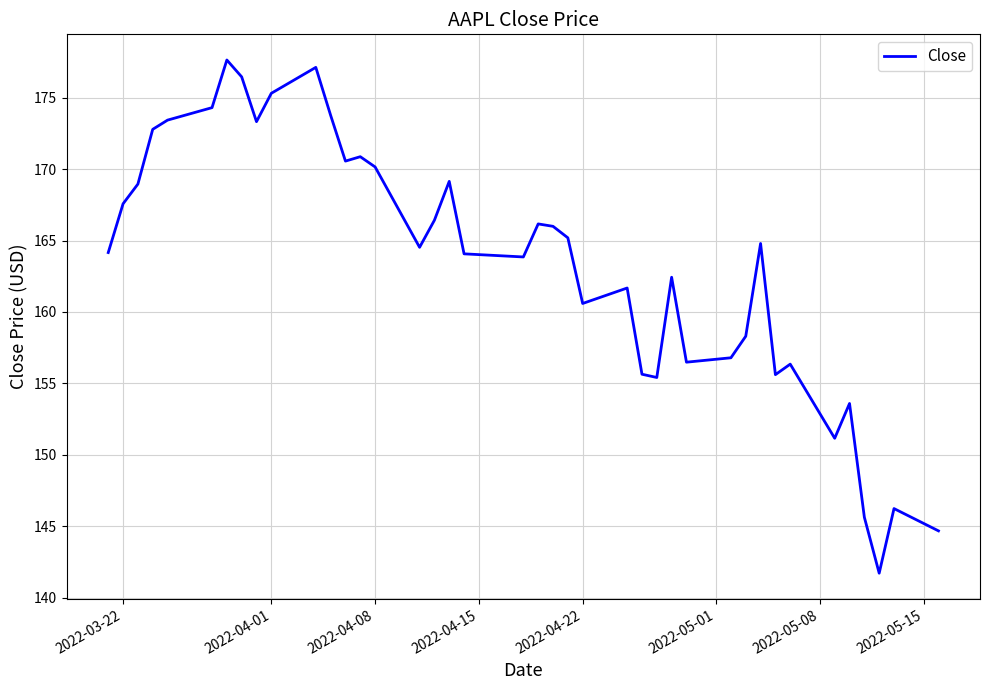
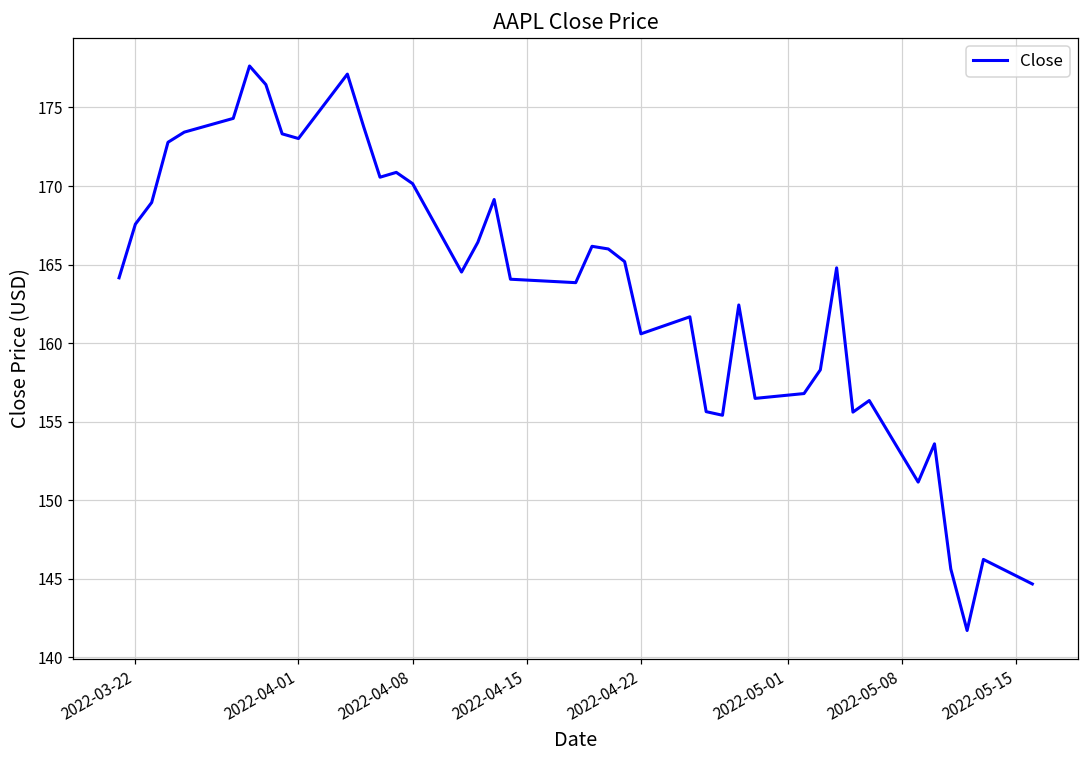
  {
    "2022-03-22": 167.6,
-   "2022-04-01": 175.3,
+   "2022-04-01": 173.0,
    "2022-04-08": 170.1,
    "2022-04-22": 160.6
  }
